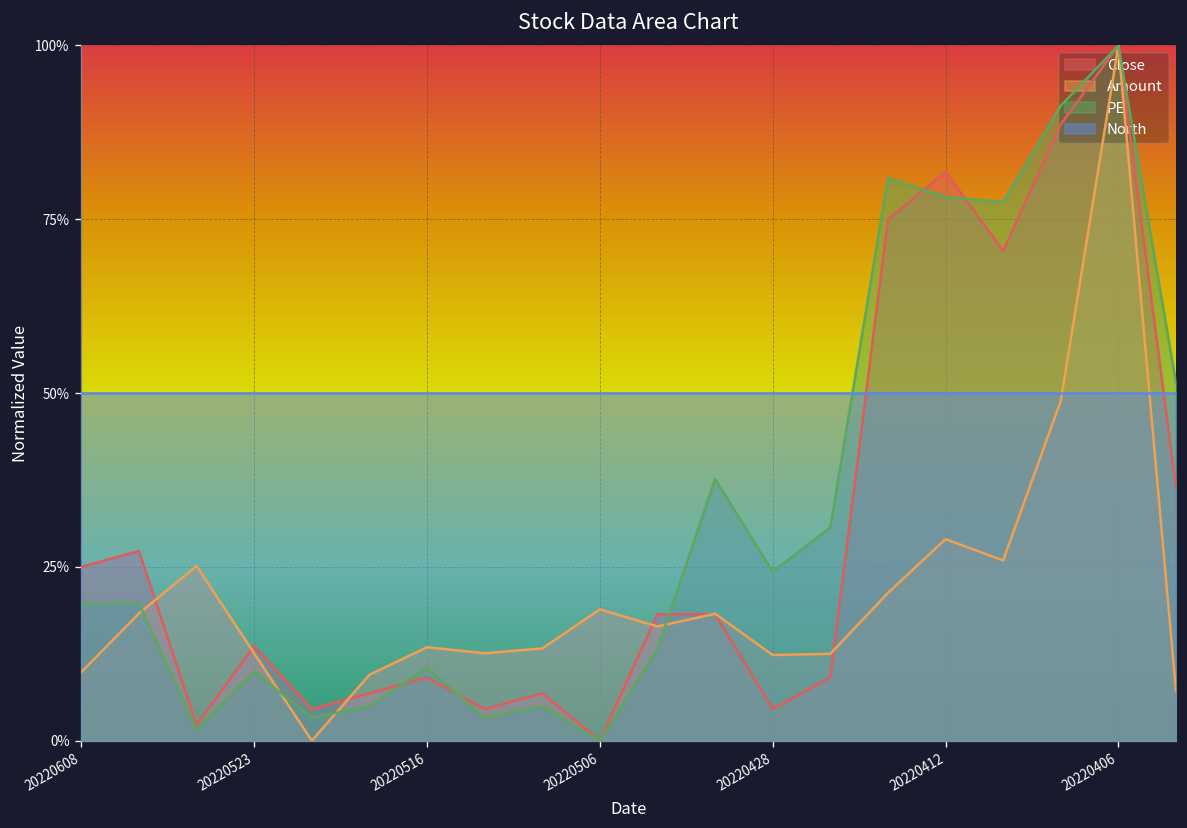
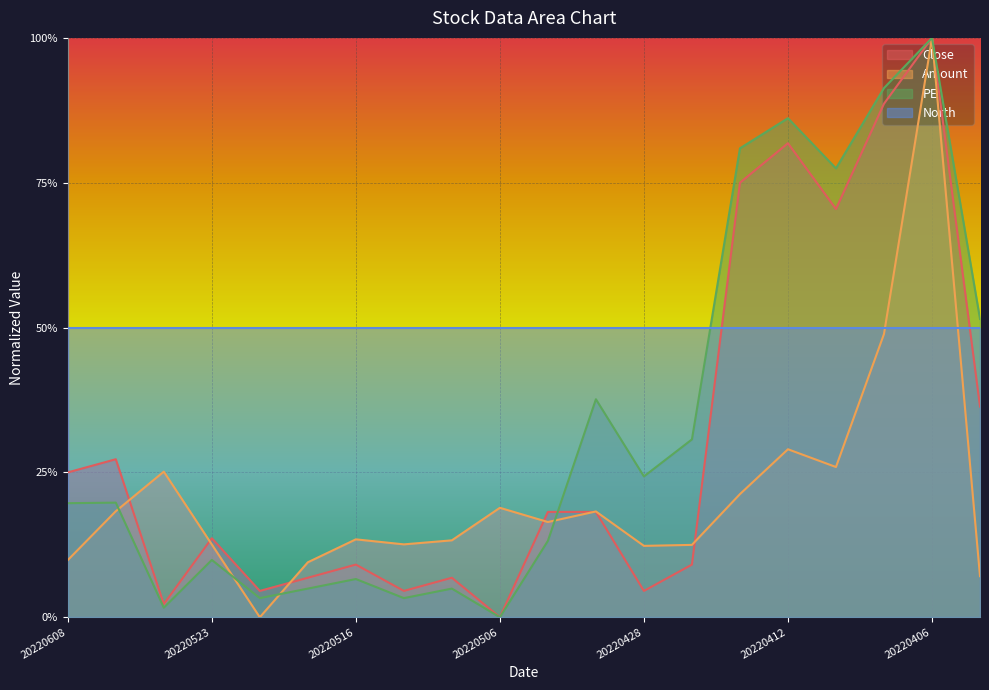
  {
    "PE": {
      "20220608": "20%",
      "20220523": "10%",
-     "20220516": "10%",
+     "20220516": "7%",
      "20220428": "24%",
-     "20220412": "78%"
+     "20220412": "86%"
    },
    "North": {
      "20220608": "50%",
      "20220523": "50%",
      "20220516": "50%",
      "20220506": "50%",
      "20220428": "50%",
      "20220412": "50%",
      "20220406": "50%"
    }
  }
